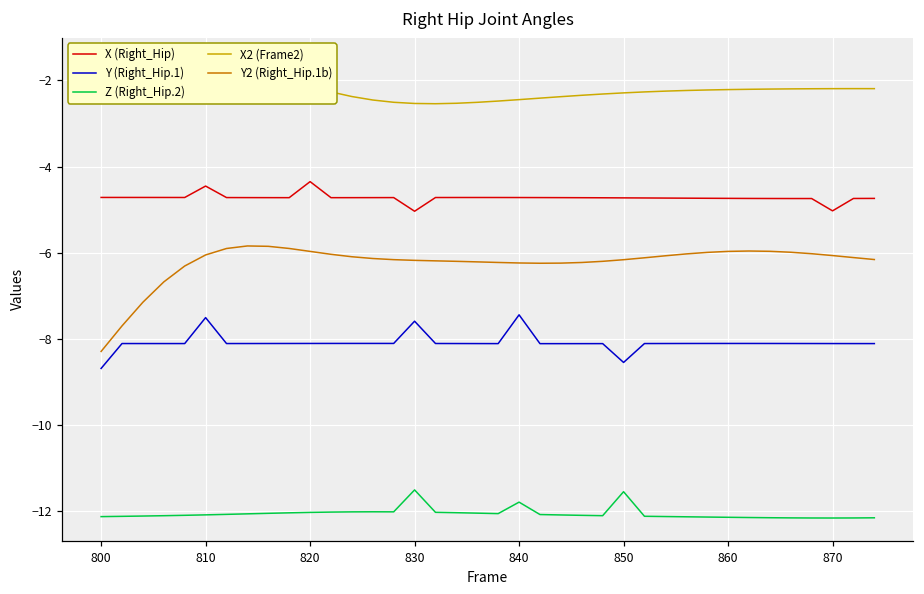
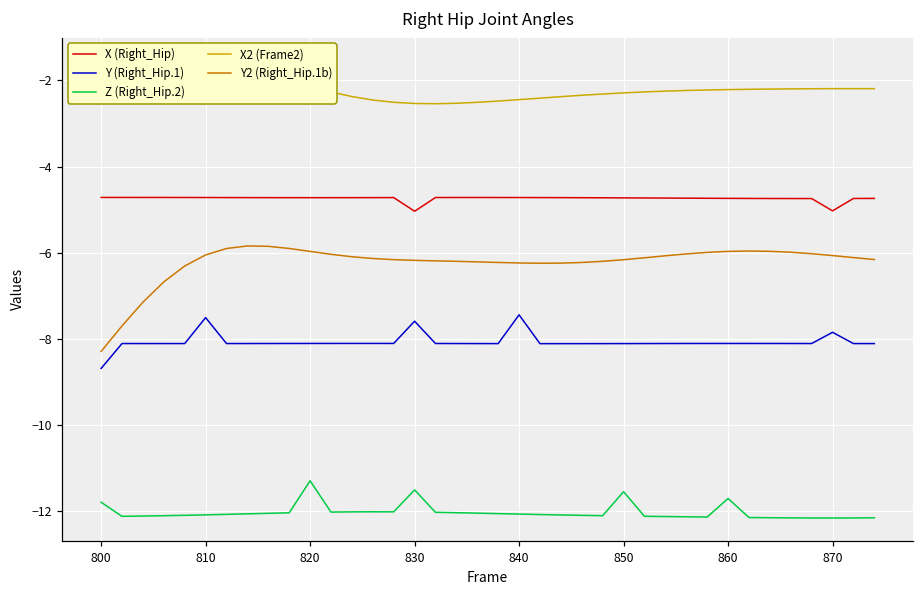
  {
    "X (Right_Hip)": {
      "800": -4.7,
-     "810": -4.5,
-     "820": -4.4,
+     "810": -4.7,
+     "820": -4.7,
      "830": -5.0,
      "840": -4.7,
      "850": -4.7,
      "860": -4.7,
      "870": -5.0
    },
    "Y (Right_Hip.1)": {
      "800": -8.7,
      "810": -7.5,
      "820": -8.1,
      "830": -7.6,
      "840": -7.4,
-     "850": -8.5,
+     "850": -8.1,
      "860": -8.1,
-     "870": -8.1
+     "870": -7.8
    },
    "Z (Right_Hip.2)": {
-     "800": -12.1,
+     "800": -11.8,
      "810": -12.1,
-     "820": -12.0,
+     "820": -11.3,
      "830": -11.5,
-     "840": -11.8,
+     "840": -12.1,
      "850": -11.6,
-     "860": -12.1,
+     "860": -11.7,
      "870": -12.2
    }
  }
